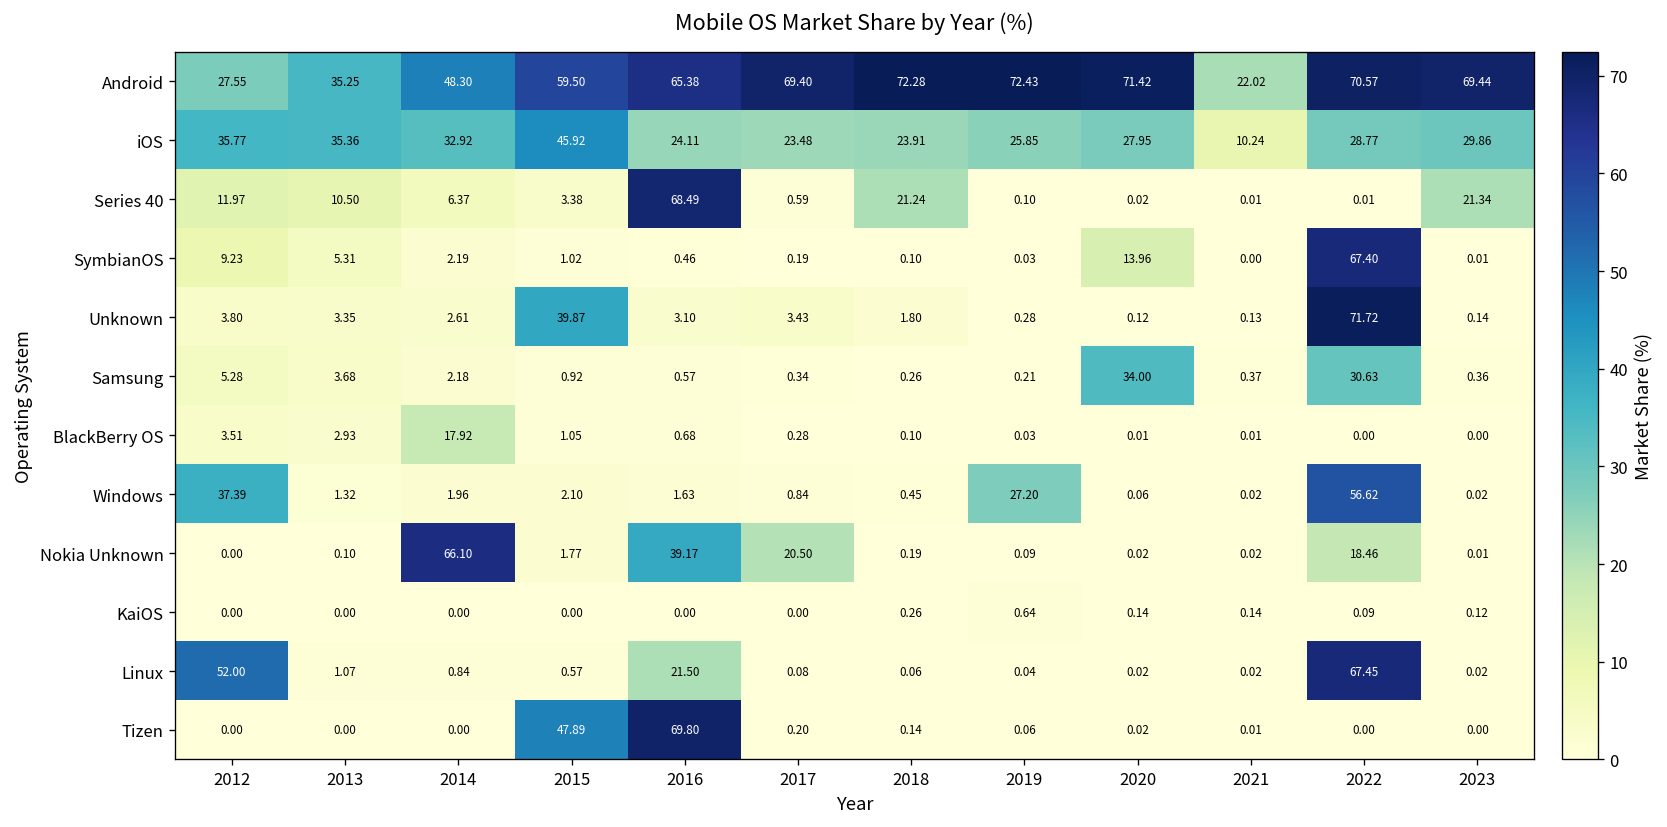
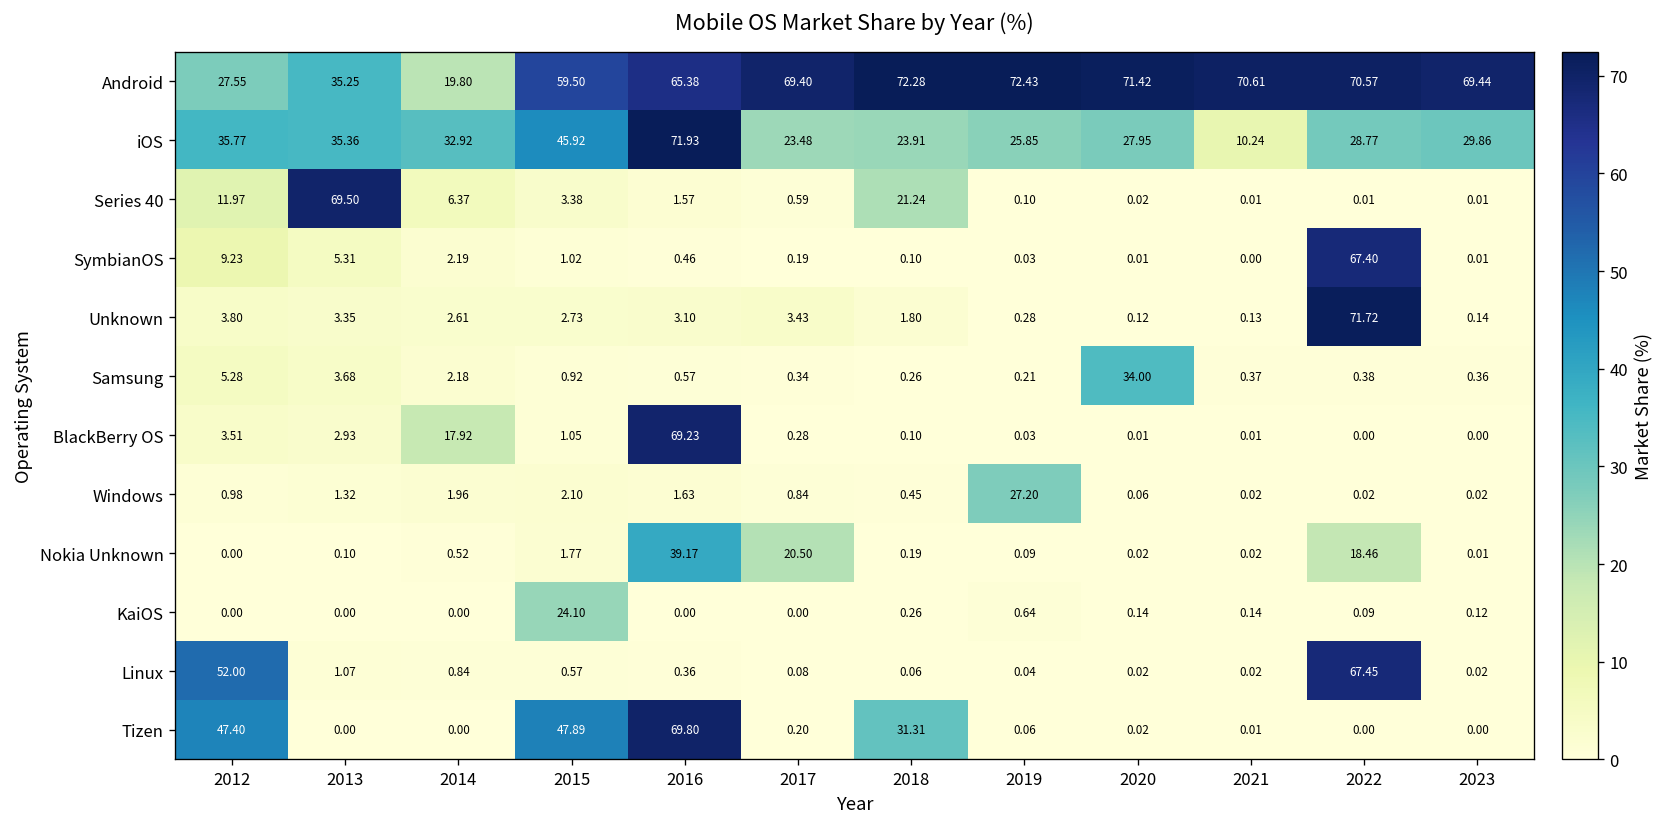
  {
    "Android": {
      "2012": 27.55,
      "2013": 35.25,
-     "2014": 48.30,
+     "2014": 19.80,
      "2015": 59.50,
      "2016": 65.38,
      "2017": 69.40,
      "2018": 72.28,
      "2019": 72.43,
      "2020": 71.42,
-     "2021": 22.02,
+     "2021": 70.61,
      "2022": 70.57,
      "2023": 69.44
    },
    "iOS": {
      "2012": 35.77,
      "2013": 35.36,
      "2014": 32.92,
      "2015": 45.92,
-     "2016": 24.11,
+     "2016": 71.93,
      "2017": 23.48,
      "2018": 23.91,
      "2019": 25.85,
      "2020": 27.95,
      "2021": 10.24,
      "2022": 28.77,
      "2023": 29.86
    },
    "Series 40": {
      "2012": 11.97,
-     "2013": 10.50,
+     "2013": 69.50,
      "2014": 6.37,
      "2015": 3.38,
-     "2016": 68.49,
+     "2016": 1.57,
      "2017": 0.59,
      "2018": 21.24,
      "2019": 0.10,
      "2020": 0.02,
      "2021": 0.01,
      "2022": 0.01,
-     "2023": 21.34
+     "2023": 0.01
    },
    "SymbianOS": {
      "2012": 9.23,
      "2013": 5.31,
      "2014": 2.19,
      "2015": 1.02,
      "2016": 0.46,
      "2017": 0.19,
      "2018": 0.10,
      "2019": 0.03,
-     "2020": 13.96,
+     "2020": 0.01,
      "2021": 0.00,
      "2022": 67.40,
      "2023": 0.01
    },
    "Unknown": {
      "2012": 3.80,
      "2013": 3.35,
      "2014": 2.61,
-     "2015": 39.87,
+     "2015": 2.73,
      "2016": 3.10,
      "2017": 3.43,
      "2018": 1.80,
      "2019": 0.28,
      "2020": 0.12,
      "2021": 0.13,
      "2022": 71.72,
      "2023": 0.14
    },
    "Samsung": {
      "2012": 5.28,
      "2013": 3.68,
      "2014": 2.18,
      "2015": 0.92,
      "2016": 0.57,
      "2017": 0.34,
      "2018": 0.26,
      "2019": 0.21,
      "2020": 34.00,
      "2021": 0.37,
-     "2022": 30.63,
+     "2022": 0.38,
      "2023": 0.36
    },
    "BlackBerry OS": {
      "2012": 3.51,
      "2013": 2.93,
      "2014": 17.92,
      "2015": 1.05,
-     "2016": 0.68,
+     "2016": 69.23,
      "2017": 0.28,
      "2018": 0.10,
      "2019": 0.03,
      "2020": 0.01,
      "2021": 0.01,
      "2022": 0.00,
      "2023": 0.00
    },
    "Windows": {
-     "2012": 37.39,
+     "2012": 0.98,
      "2013": 1.32,
      "2014": 1.96,
      "2015": 2.10,
      "2016": 1.63,
      "2017": 0.84,
      "2018": 0.45,
      "2019": 27.20,
      "2020": 0.06,
      "2021": 0.02,
-     "2022": 56.62,
+     "2022": 0.02,
      "2023": 0.02
    },
    "Nokia Unknown": {
      "2012": 0.00,
      "2013": 0.10,
-     "2014": 66.10,
+     "2014": 0.52,
      "2015": 1.77,
      "2016": 39.17,
      "2017": 20.50,
      "2018": 0.19,
      "2019": 0.09,
      "2020": 0.02,
      "2021": 0.02,
      "2022": 18.46,
      "2023": 0.01
    },
    "KaiOS": {
      "2012": 0.00,
      "2013": 0.00,
      "2014": 0.00,
-     "2015": 0.00,
+     "2015": 24.10,
      "2016": 0.00,
      "2017": 0.00,
      "2018": 0.26,
      "2019": 0.64,
      "2020": 0.14,
      "2021": 0.14,
      "2022": 0.09,
      "2023": 0.12
    },
    "Linux": {
      "2012": 52.00,
      "2013": 1.07,
      "2014": 0.84,
      "2015": 0.57,
-     "2016": 21.50,
+     "2016": 0.36,
      "2017": 0.08,
      "2018": 0.06,
      "2019": 0.04,
      "2020": 0.02,
      "2021": 0.02,
      "2022": 67.45,
      "2023": 0.02
    },
    "Tizen": {
-     "2012": 0.00,
+     "2012": 47.40,
      "2013": 0.00,
      "2014": 0.00,
      "2015": 47.89,
      "2016": 69.80,
      "2017": 0.20,
-     "2018": 0.14,
+     "2018": 31.31,
      "2019": 0.06,
      "2020": 0.02,
      "2021": 0.01,
      "2022": 0.00,
      "2023": 0.00
    }
  }
